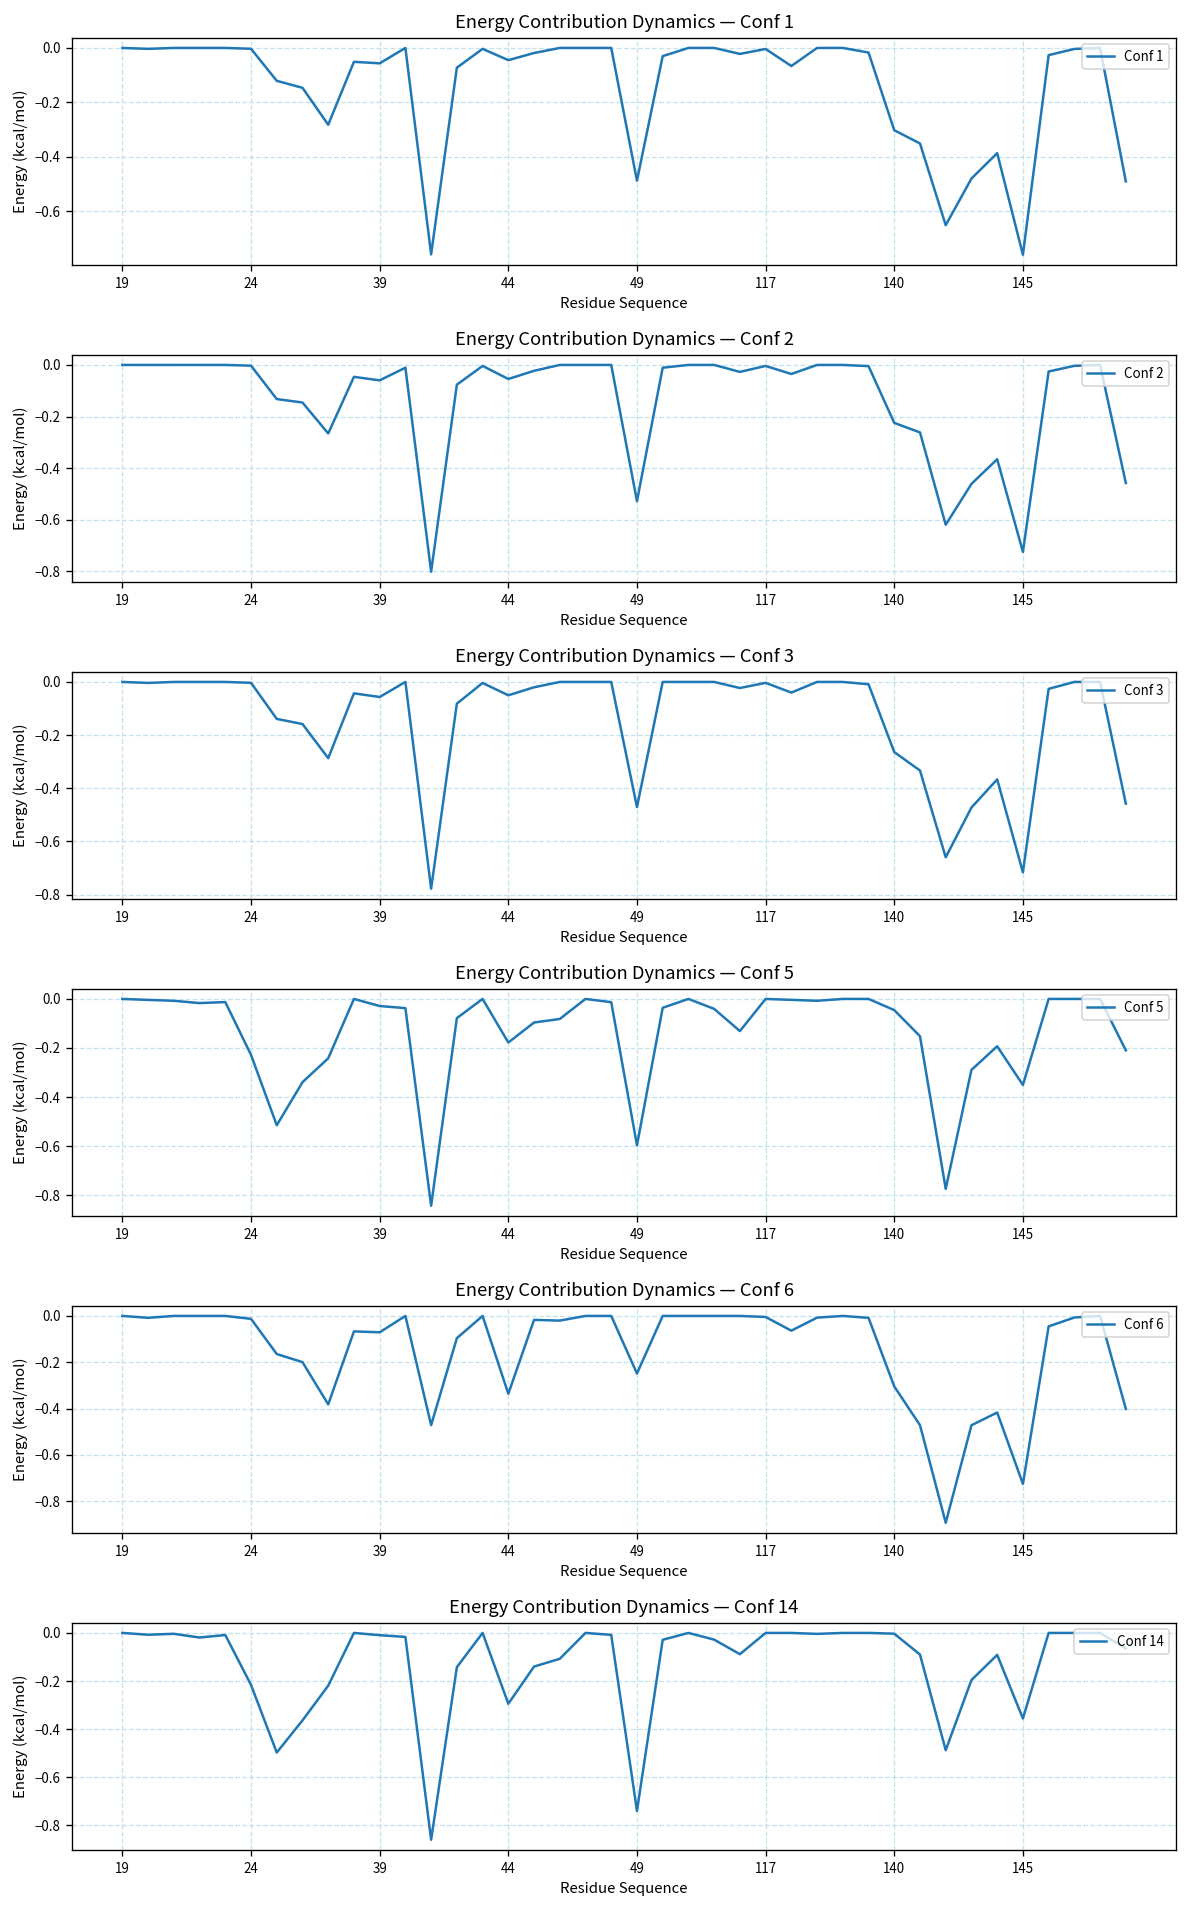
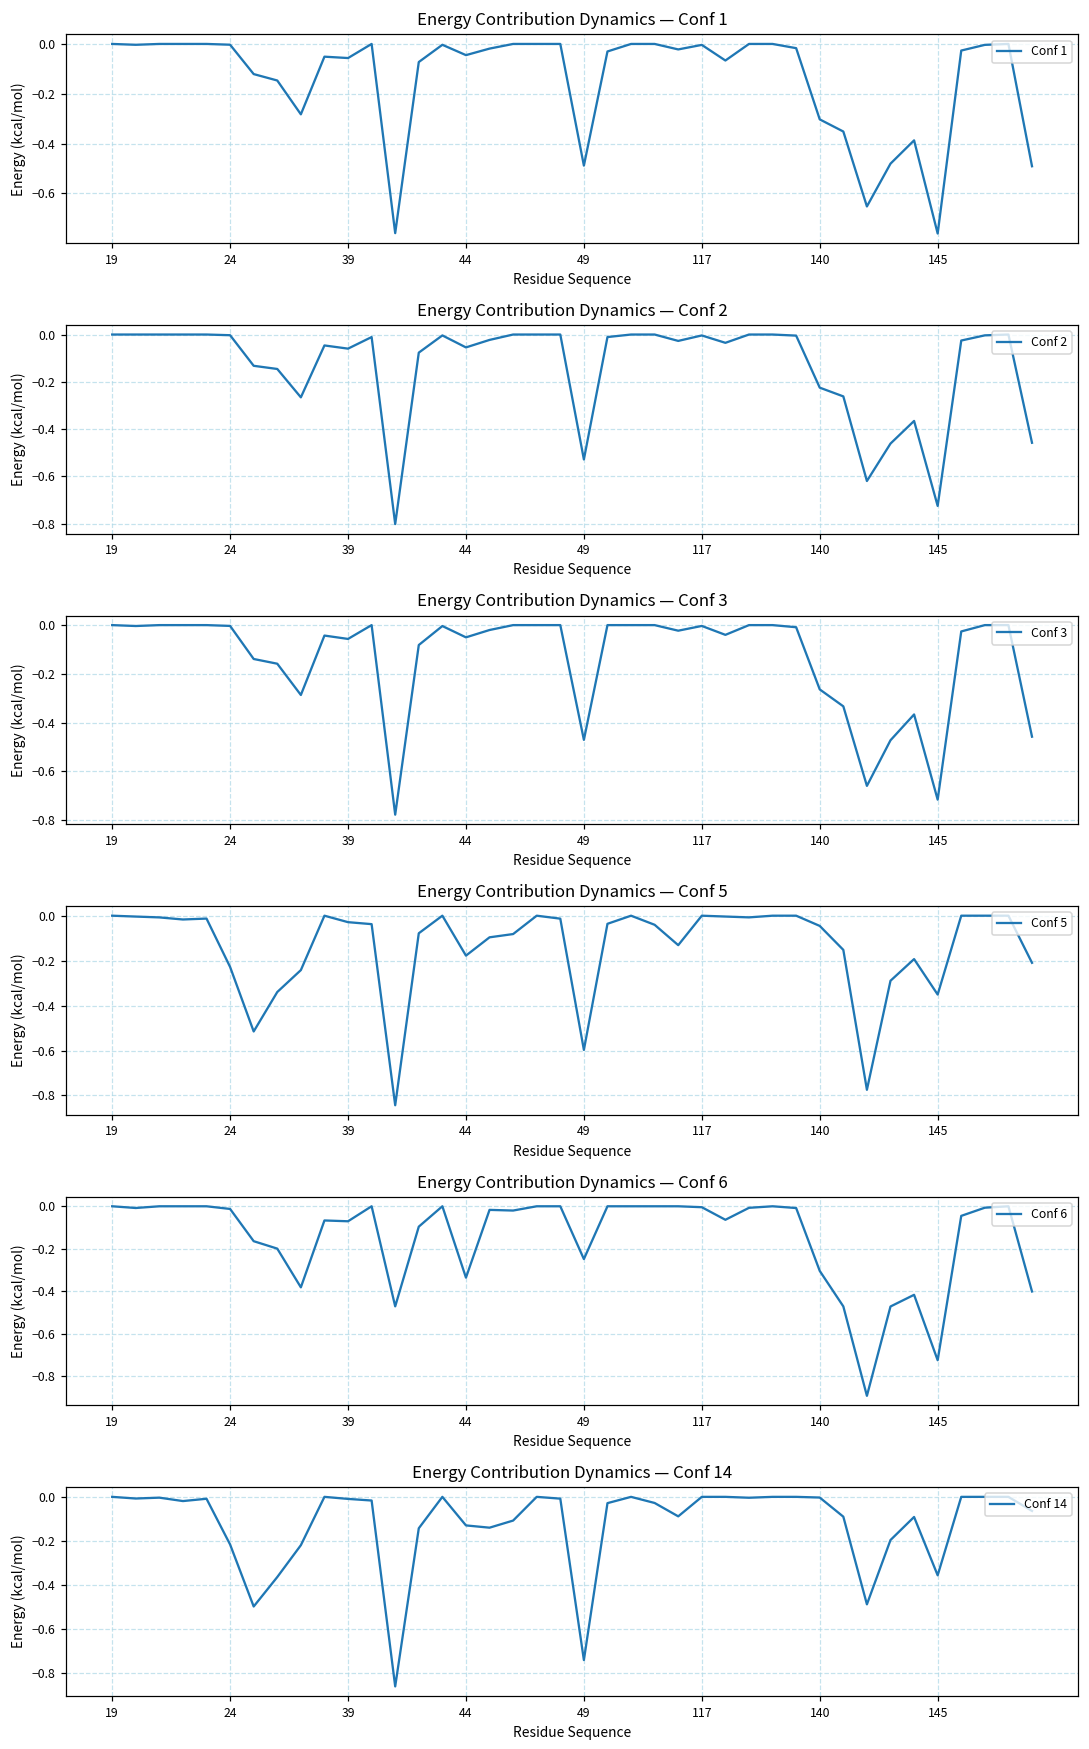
  {
    "Energy Contribution Dynamics — Conf 1": {
      "44": -0.04,
      "49": -0.49,
      "117": 0.00,
      "140": -0.30,
      "145": -0.76
    },
    "Energy Contribution Dynamics — Conf 2": {
      "44": -0.05,
      "49": -0.53,
      "117": 0.00,
      "140": -0.22,
      "145": -0.72
    },
    "Energy Contribution Dynamics — Conf 3": {
      "44": -0.05,
      "49": -0.47,
      "117": 0.00,
      "140": -0.26,
      "145": -0.72
    },
    "Energy Contribution Dynamics — Conf 5": {
      "44": -0.18,
      "49": -0.60,
      "117": 0.00,
      "140": -0.05,
      "145": -0.35
    },
    "Energy Contribution Dynamics — Conf 6": {
      "44": -0.34,
      "49": -0.25,
      "117": 0.00,
      "140": -0.30,
      "145": -0.73
    },
    "Energy Contribution Dynamics — Conf 14": {
-     "44": -0.29,
+     "44": -0.13,
      "49": -0.74,
      "117": 0.00,
      "140": 0.00,
      "145": -0.36
    }
  }
